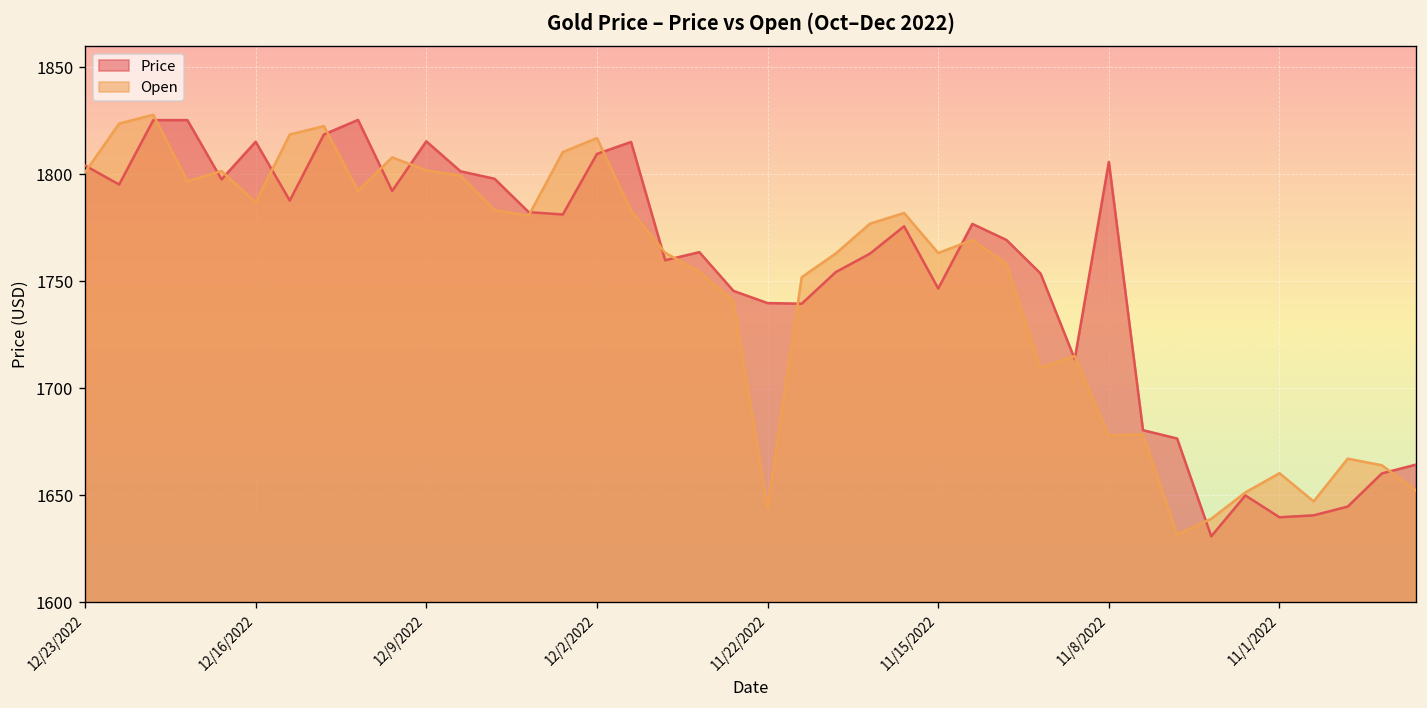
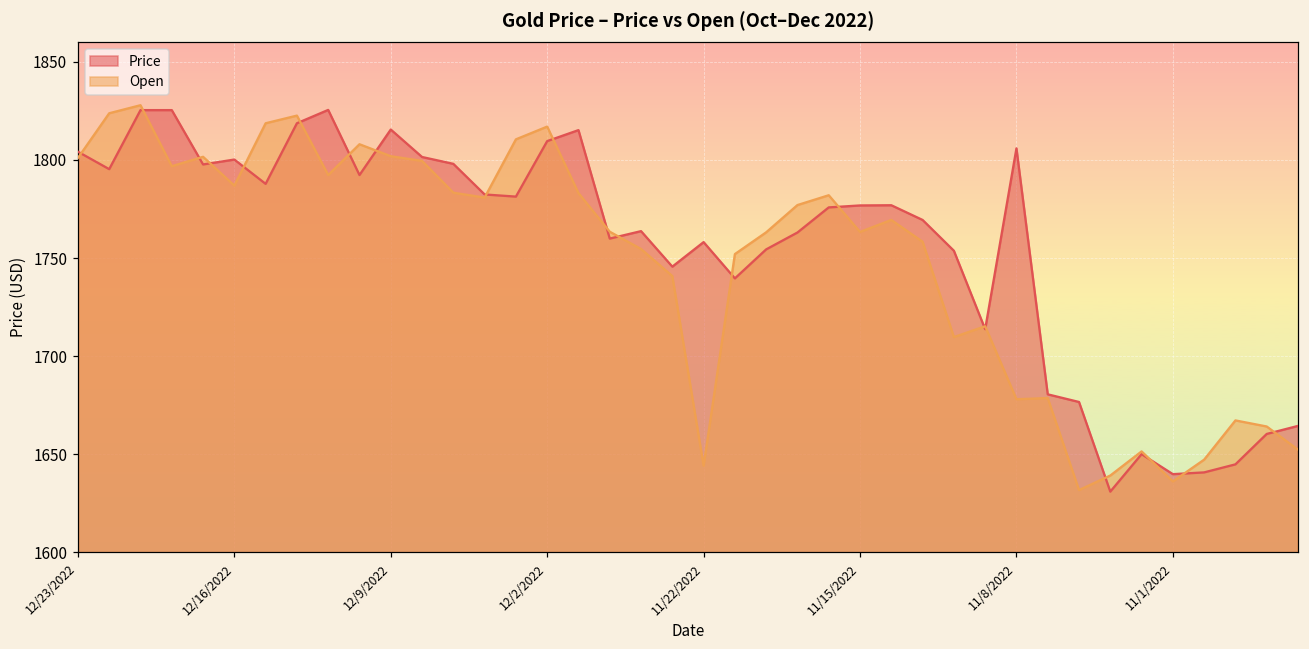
  {
    "Price": {
      "12/23/2022": 1804,
-     "12/16/2022": 1815,
+     "12/16/2022": 1800,
      "12/9/2022": 1816,
      "12/2/2022": 1810,
-     "11/22/2022": 1740,
-     "11/15/2022": 1747,
+     "11/22/2022": 1758,
+     "11/15/2022": 1777,
      "11/8/2022": 1806,
      "11/1/2022": 1640
    },
    "Open": {
      "12/23/2022": 1801,
      "12/16/2022": 1787,
      "12/9/2022": 1802,
      "12/2/2022": 1817,
      "11/22/2022": 1644,
      "11/15/2022": 1763,
      "11/8/2022": 1678,
-     "11/1/2022": 1660
+     "11/1/2022": 1636
    }
  }
